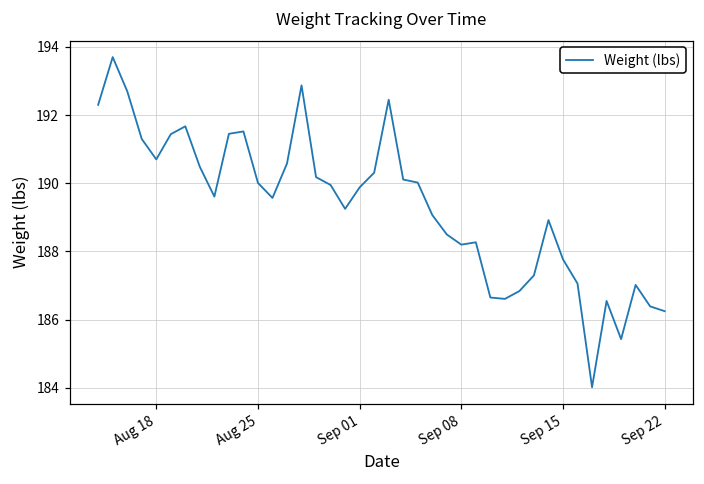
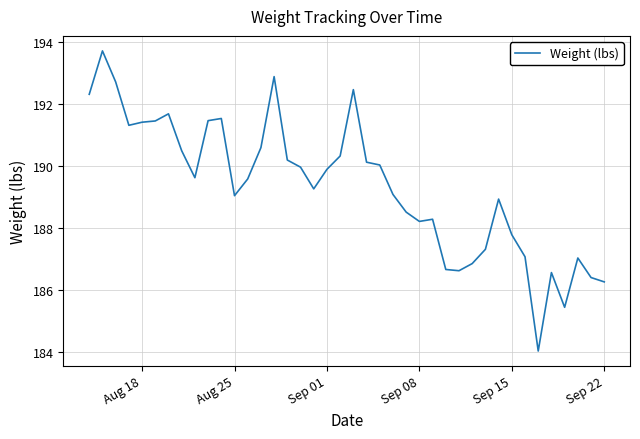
  {
-   "Aug 18": 190.7,
-   "Aug 25": 190.0,
+   "Aug 18": 191.4,
+   "Aug 25": 189.0,
    "Sep 01": 189.9,
    "Sep 08": 188.2,
    "Sep 15": 187.8,
    "Sep 22": 186.3
  }
